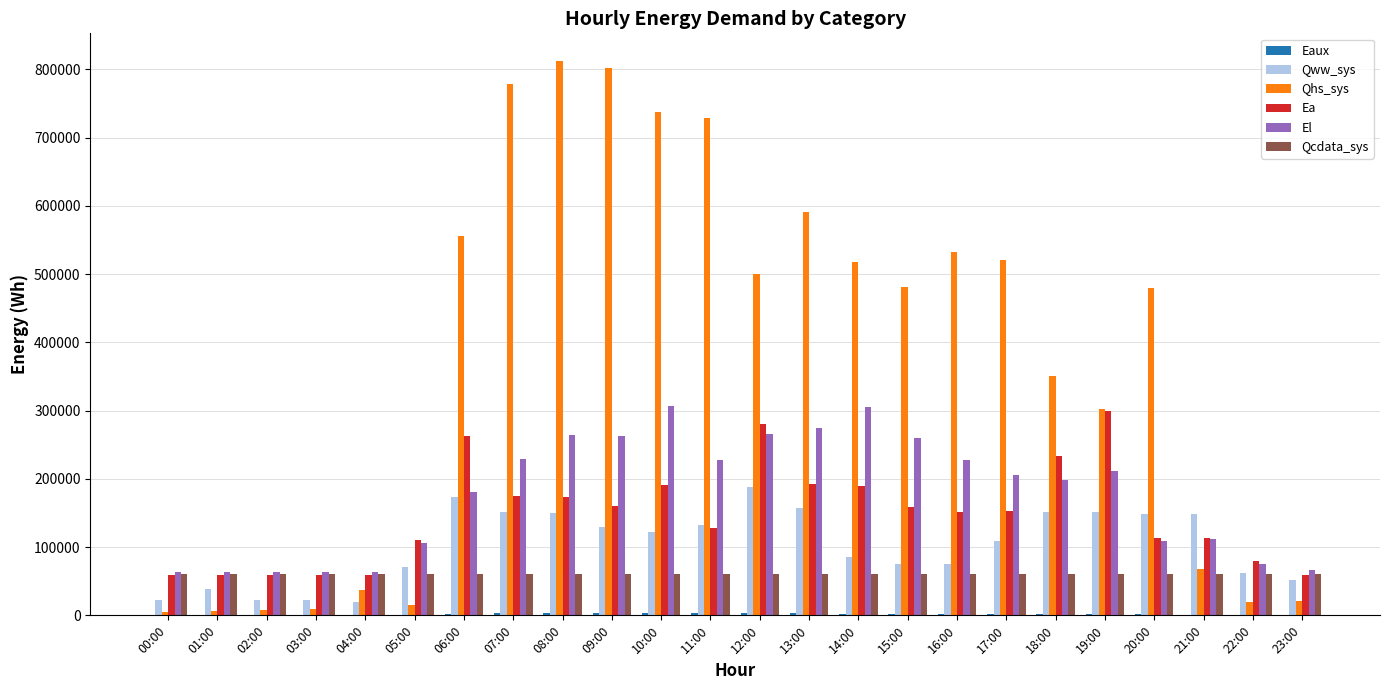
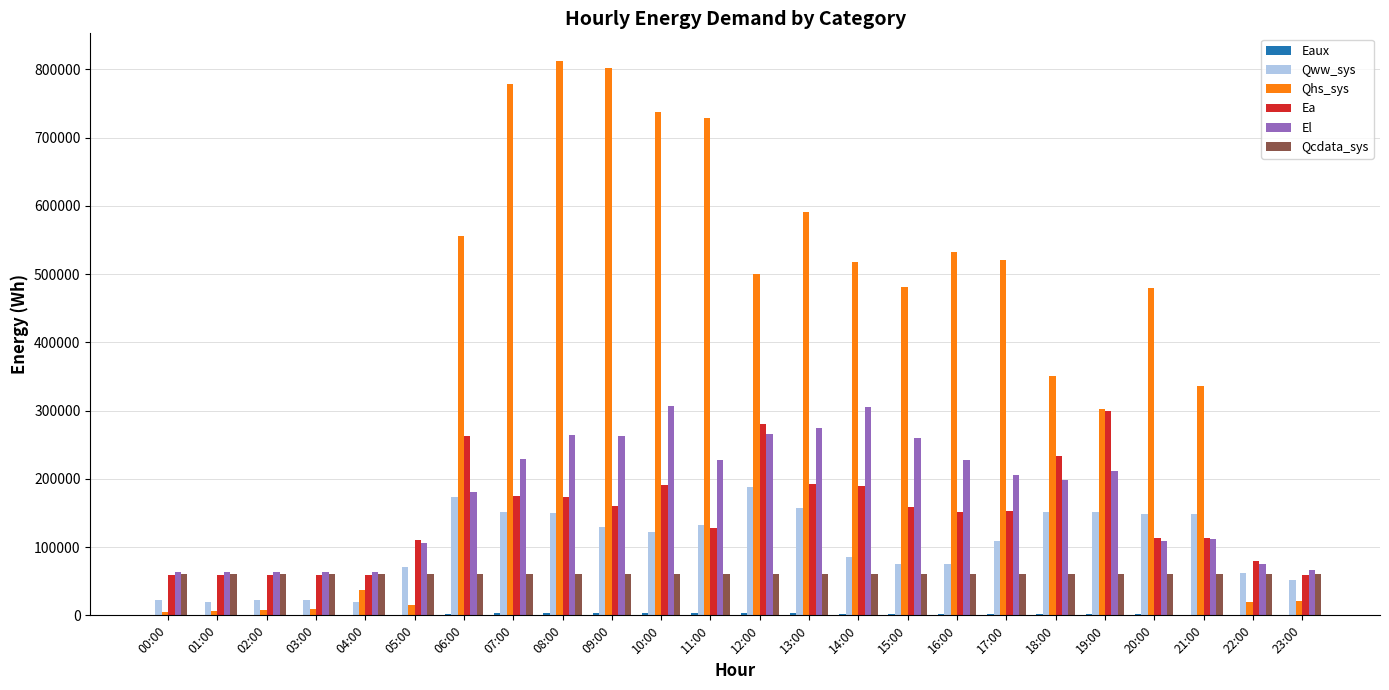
  {
    "Qww_sys": {
      "00:00": 20000,
-     "01:00": 40000,
+     "01:00": 20000,
      "02:00": 20000,
      "03:00": 20000,
      "04:00": 20000,
      "05:00": 70000,
      "06:00": 170000,
      "07:00": 150000,
      "08:00": 150000,
      "09:00": 130000,
      "10:00": 120000,
      "11:00": 130000,
      "12:00": 190000,
      "13:00": 160000,
      "14:00": 90000,
      "15:00": 70000,
      "16:00": 80000,
      "17:00": 110000,
      "18:00": 150000,
      "19:00": 150000,
      "20:00": 150000,
      "21:00": 150000,
      "22:00": 60000,
      "23:00": 50000
    },
    "Qhs_sys": {
      "00:00": 0,
      "01:00": 10000,
      "02:00": 10000,
      "03:00": 10000,
      "04:00": 40000,
      "05:00": 10000,
      "06:00": 560000,
      "07:00": 780000,
      "08:00": 810000,
      "09:00": 800000,
      "10:00": 740000,
      "11:00": 730000,
      "12:00": 500000,
      "13:00": 590000,
      "14:00": 520000,
      "15:00": 480000,
      "16:00": 530000,
      "17:00": 520000,
      "18:00": 350000,
      "19:00": 300000,
      "20:00": 480000,
-     "21:00": 70000,
+     "21:00": 340000,
      "22:00": 20000,
      "23:00": 20000
    },
    "Ea": {
      "00:00": 60000,
      "01:00": 60000,
      "02:00": 60000,
      "03:00": 60000,
      "04:00": 60000,
      "05:00": 110000,
      "06:00": 260000,
      "07:00": 170000,
      "08:00": 170000,
      "09:00": 160000,
      "10:00": 190000,
      "11:00": 130000,
      "12:00": 280000,
      "13:00": 190000,
      "14:00": 190000,
      "15:00": 160000,
      "16:00": 150000,
      "17:00": 150000,
      "18:00": 230000,
      "19:00": 300000,
      "20:00": 110000,
      "21:00": 110000,
      "22:00": 80000,
      "23:00": 60000
    },
    "El": {
      "00:00": 60000,
      "01:00": 60000,
      "02:00": 60000,
      "03:00": 60000,
      "04:00": 60000,
      "05:00": 110000,
      "06:00": 180000,
      "07:00": 230000,
      "08:00": 260000,
      "09:00": 260000,
      "10:00": 310000,
      "11:00": 230000,
      "12:00": 270000,
      "13:00": 270000,
      "14:00": 310000,
      "15:00": 260000,
      "16:00": 230000,
      "17:00": 210000,
      "18:00": 200000,
      "19:00": 210000,
      "20:00": 110000,
      "21:00": 110000,
      "22:00": 80000,
      "23:00": 70000
    },
    "Qcdata_sys": {
      "00:00": 60000,
      "01:00": 60000,
      "02:00": 60000,
      "03:00": 60000,
      "04:00": 60000,
      "05:00": 60000,
      "06:00": 60000,
      "07:00": 60000,
      "08:00": 60000,
      "09:00": 60000,
      "10:00": 60000,
      "11:00": 60000,
      "12:00": 60000,
      "13:00": 60000,
      "14:00": 60000,
      "15:00": 60000,
      "16:00": 60000,
      "17:00": 60000,
      "18:00": 60000,
      "19:00": 60000,
      "20:00": 60000,
      "21:00": 60000,
      "22:00": 60000,
      "23:00": 60000
    }
  }
